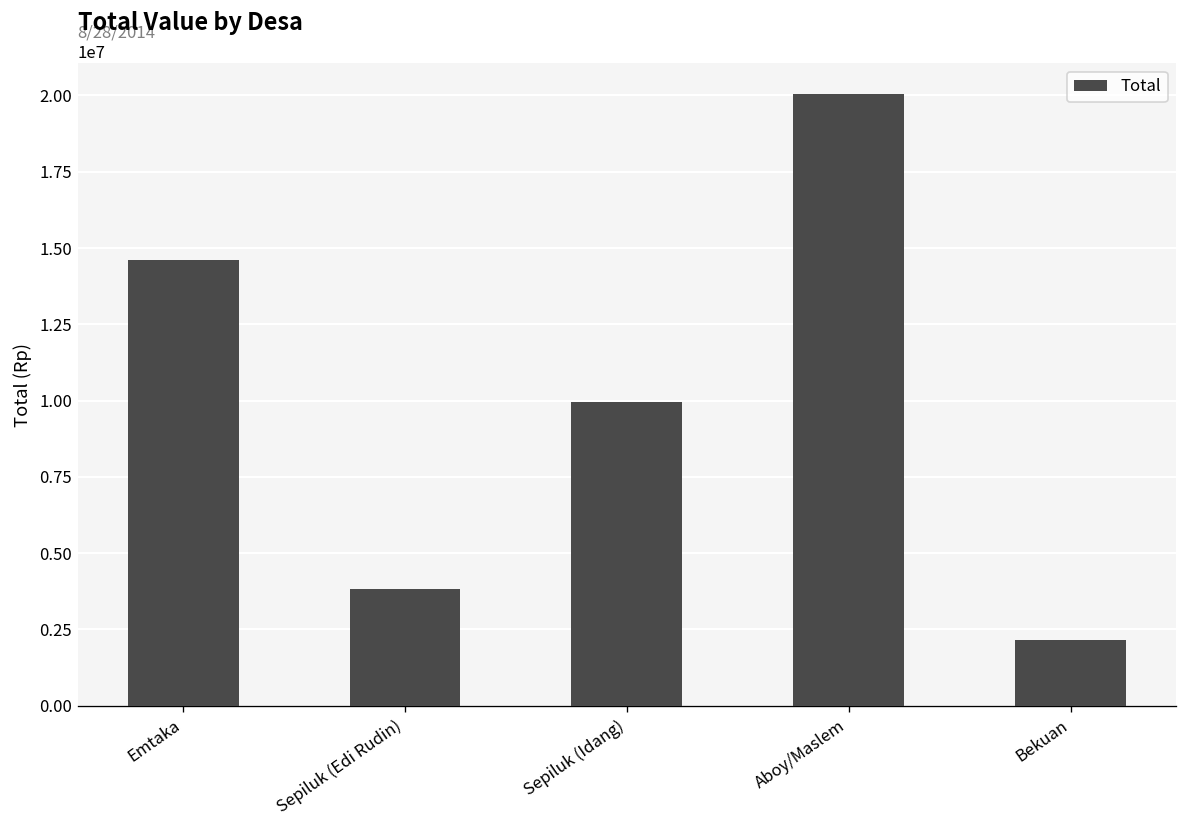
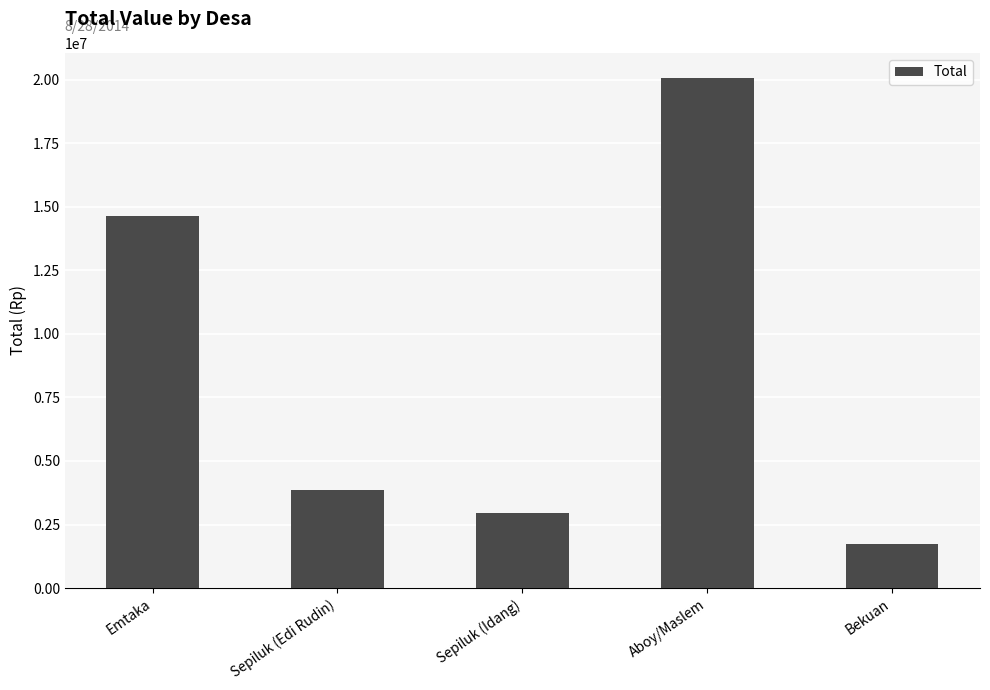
  {
    "Emtaka": 14600000,
    "Sepiluk (Edi Rudin)": 3800000,
-   "Sepiluk (Idang)": 10000000,
+   "Sepiluk (Idang)": 3000000,
    "Aboy/Maslem": 20100000,
-   "Bekuan": 2200000
+   "Bekuan": 1700000
  }
